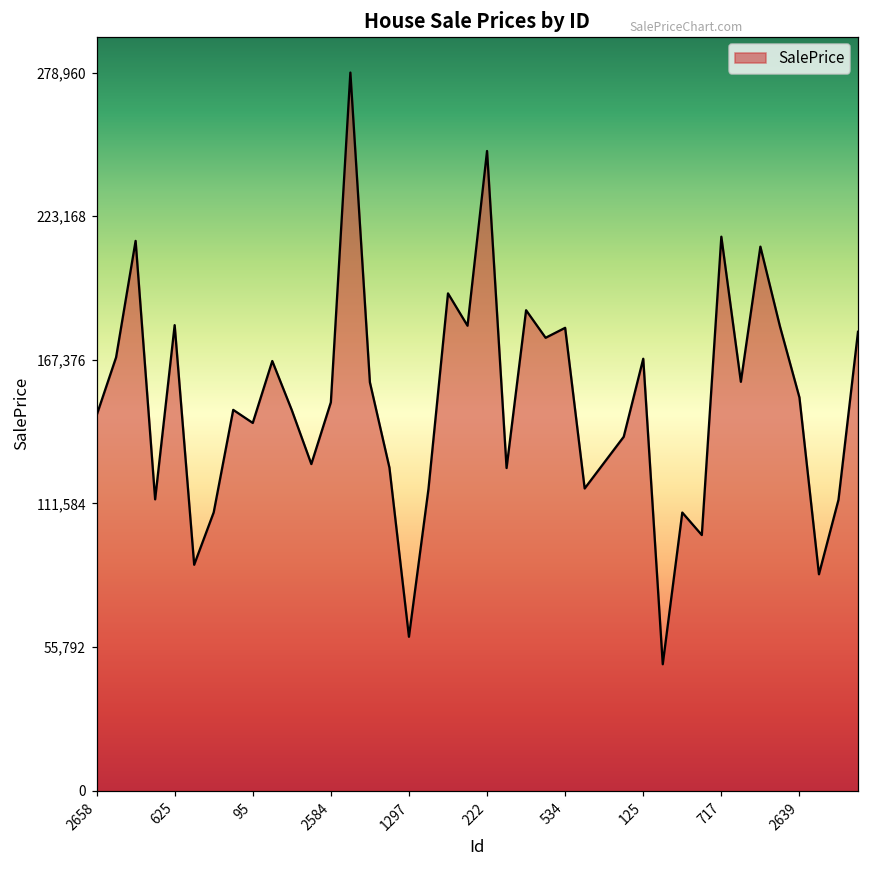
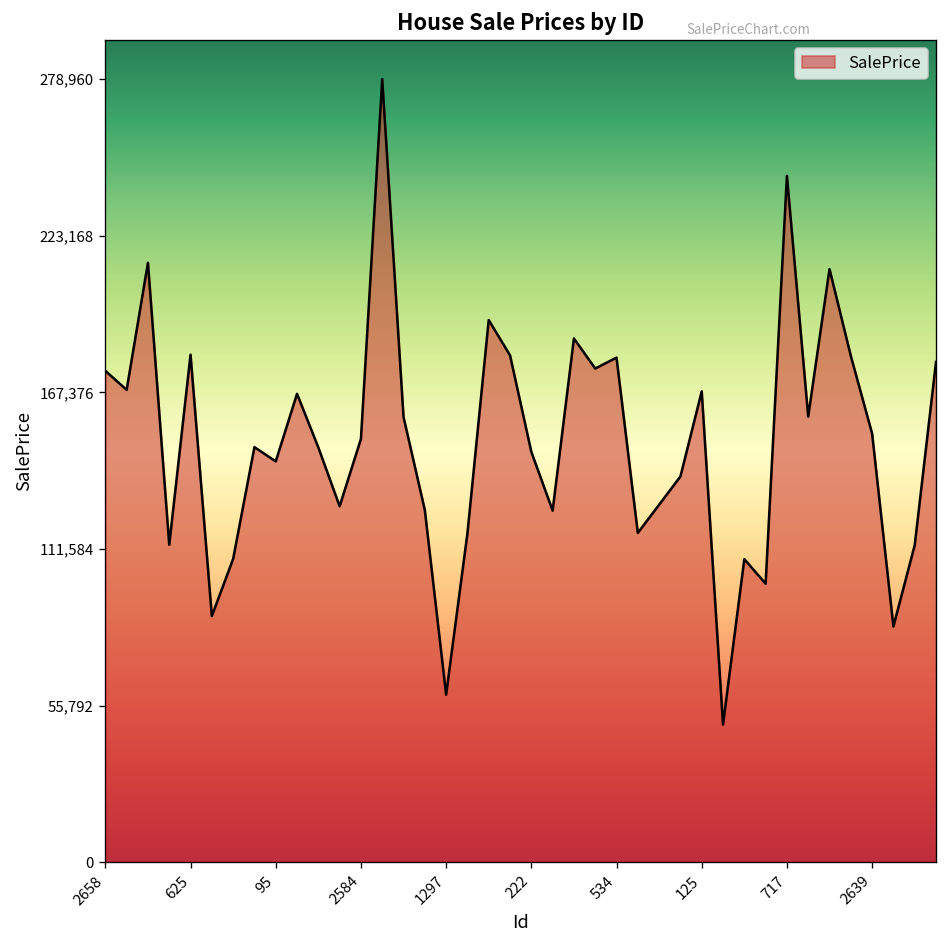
  {
-   "2658": "146,000",
+   "2658": "175,000",
    "625": "181,000",
    "95": "143,000",
    "2584": "151,000",
    "1297": "60,000",
-   "222": "248,000",
+   "222": "146,000",
    "534": "180,000",
    "125": "168,000",
-   "717": "215,000",
+   "717": "245,000",
    "2639": "153,000"
  }
